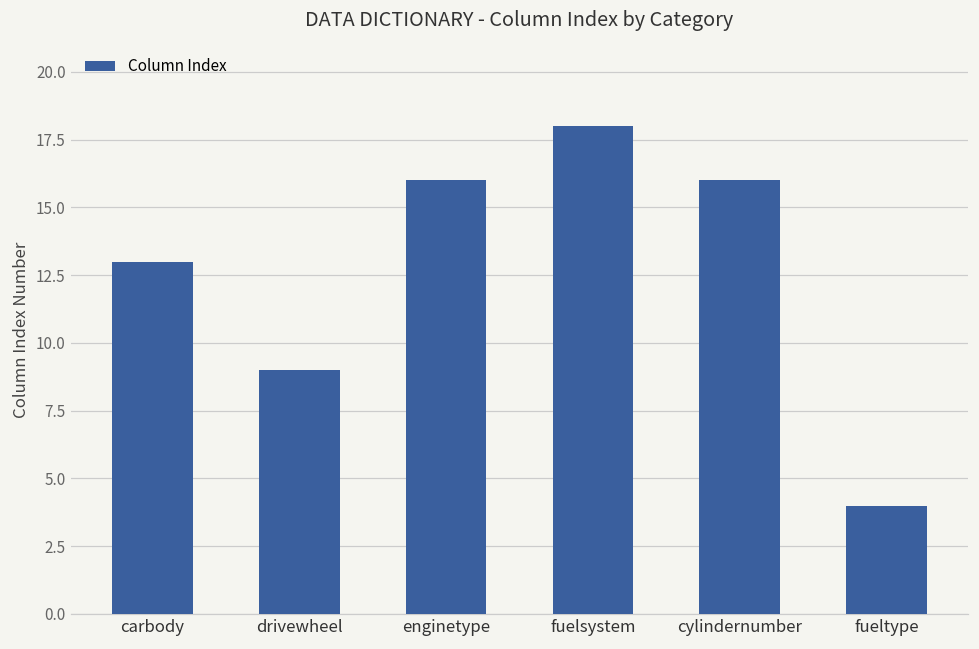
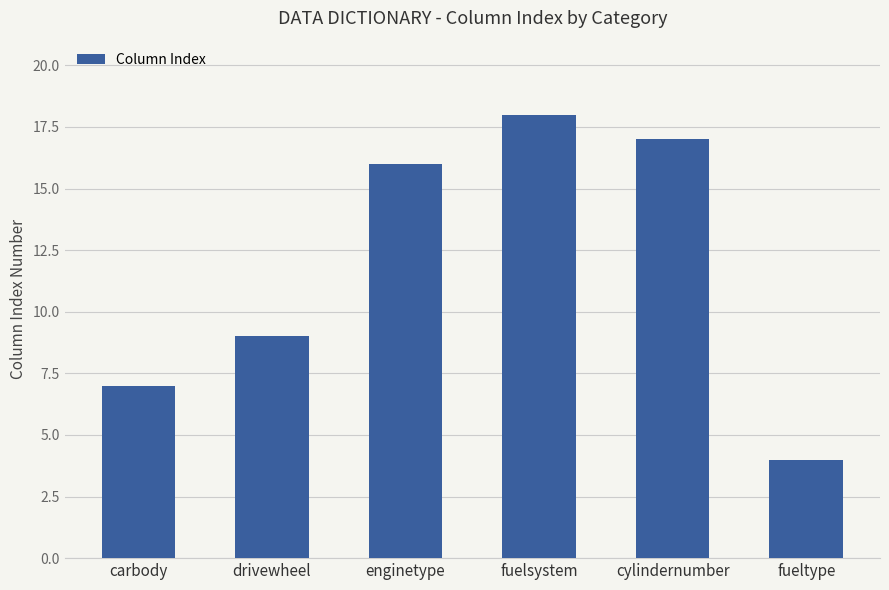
  {
-   "carbody": 13,
+   "carbody": 7,
    "drivewheel": 9,
    "enginetype": 16,
    "fuelsystem": 18,
-   "cylindernumber": 16,
+   "cylindernumber": 17,
    "fueltype": 4
  }
